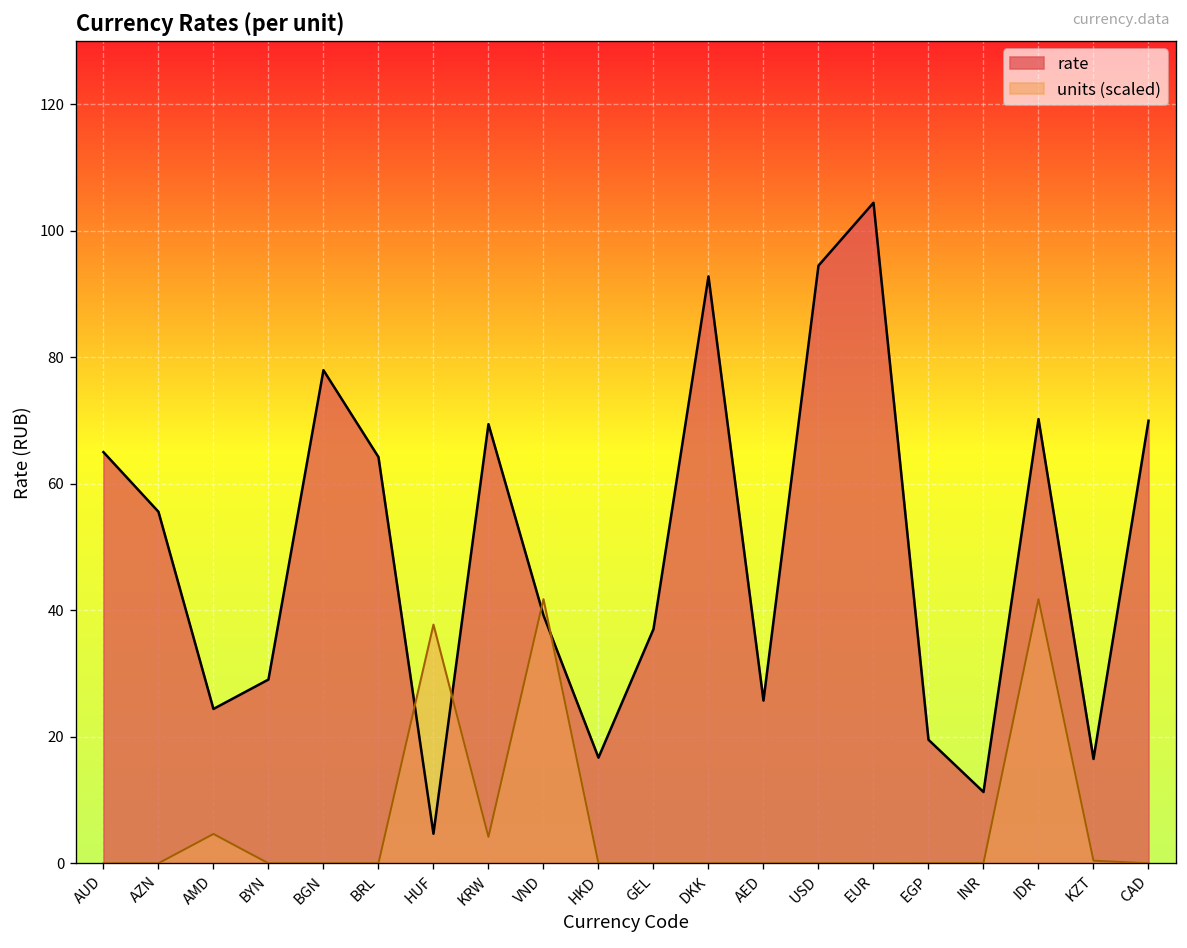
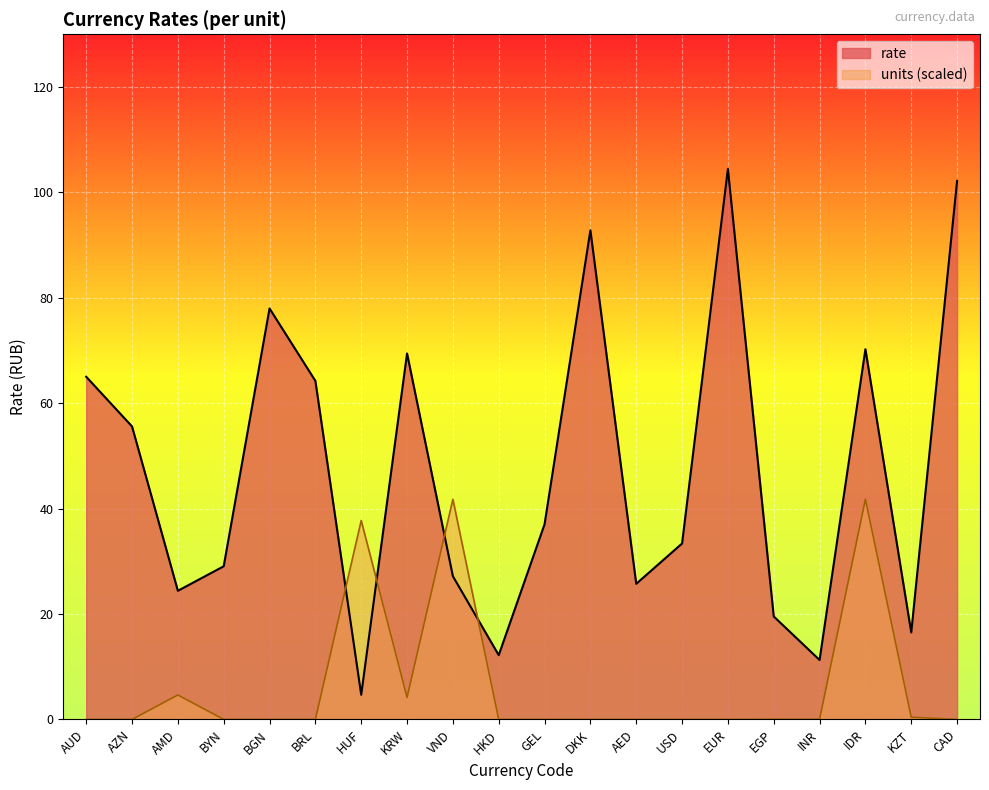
  {
    "rate": {
      "AUD": 65,
      "AZN": 56,
      "AMD": 24,
      "BYN": 29,
      "BGN": 78,
      "BRL": 64,
      "HUF": 5,
      "KRW": 69,
-     "VND": 39,
-     "HKD": 17,
+     "VND": 27,
+     "HKD": 12,
      "GEL": 37,
      "DKK": 93,
      "AED": 26,
-     "USD": 95,
+     "USD": 33,
      "EUR": 104,
      "EGP": 20,
      "INR": 11,
      "IDR": 70,
      "KZT": 16,
-     "CAD": 70
+     "CAD": 102
    },
    "units (scaled)": {
      "AUD": 0,
      "AZN": 0,
      "AMD": 5,
      "BYN": 0,
      "BGN": 0,
      "BRL": 0,
      "HUF": 38,
      "KRW": 4,
      "VND": 42,
      "HKD": 0,
      "GEL": 0,
      "DKK": 0,
      "AED": 0,
      "USD": 0,
      "EUR": 0,
      "EGP": 0,
      "INR": 0,
      "IDR": 42,
      "KZT": 0,
      "CAD": 0
    }
  }
